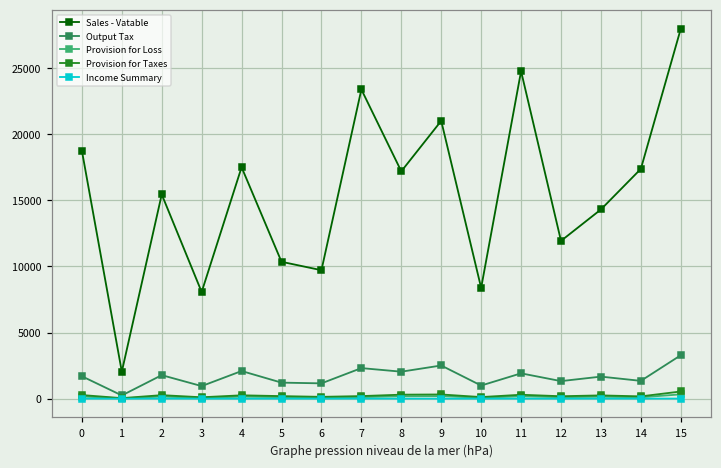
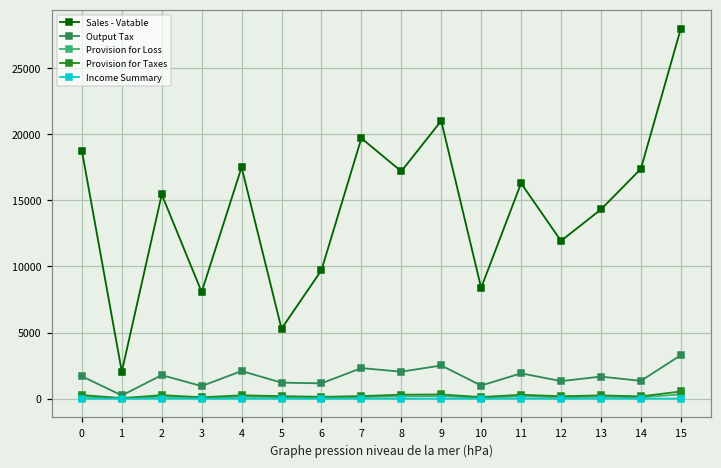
  {
    "Sales - Vatable": {
      "0": 18700,
      "1": 2000,
      "2": 15400,
      "3": 8100,
      "4": 17500,
-     "5": 10300,
+     "5": 5300,
      "6": 9700,
-     "7": 23400,
+     "7": 19700,
      "8": 17200,
      "9": 21000,
      "10": 8400,
-     "11": 24800,
+     "11": 16300,
      "12": 11900,
      "13": 14300,
      "14": 17400,
      "15": 28000
    },
    "Income Summary": {
      "15": 0
    }
  }
